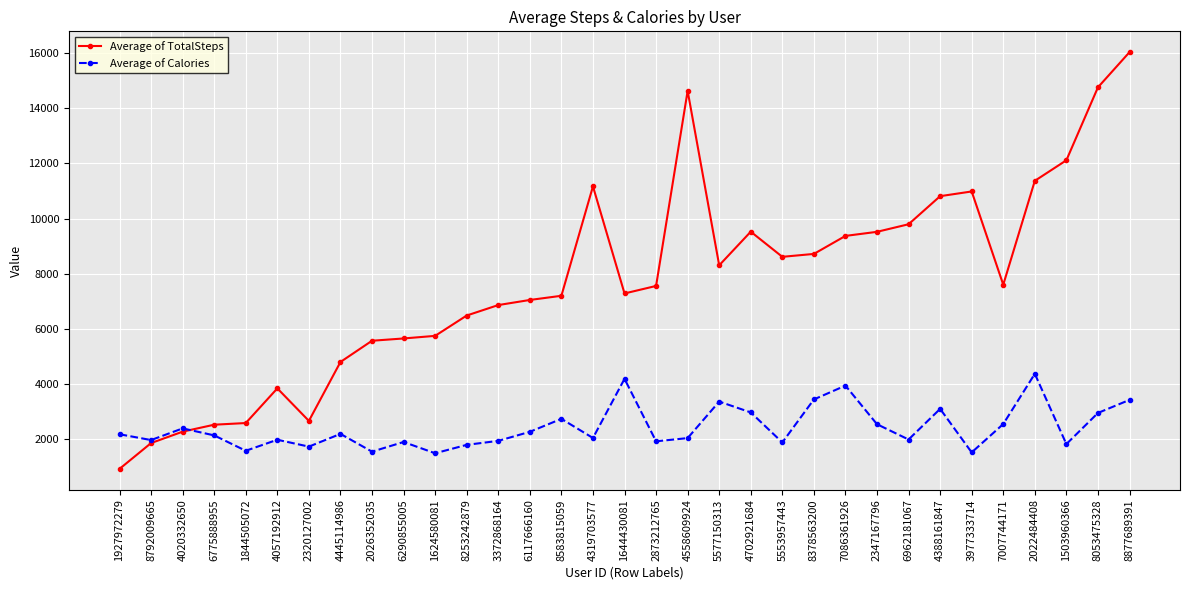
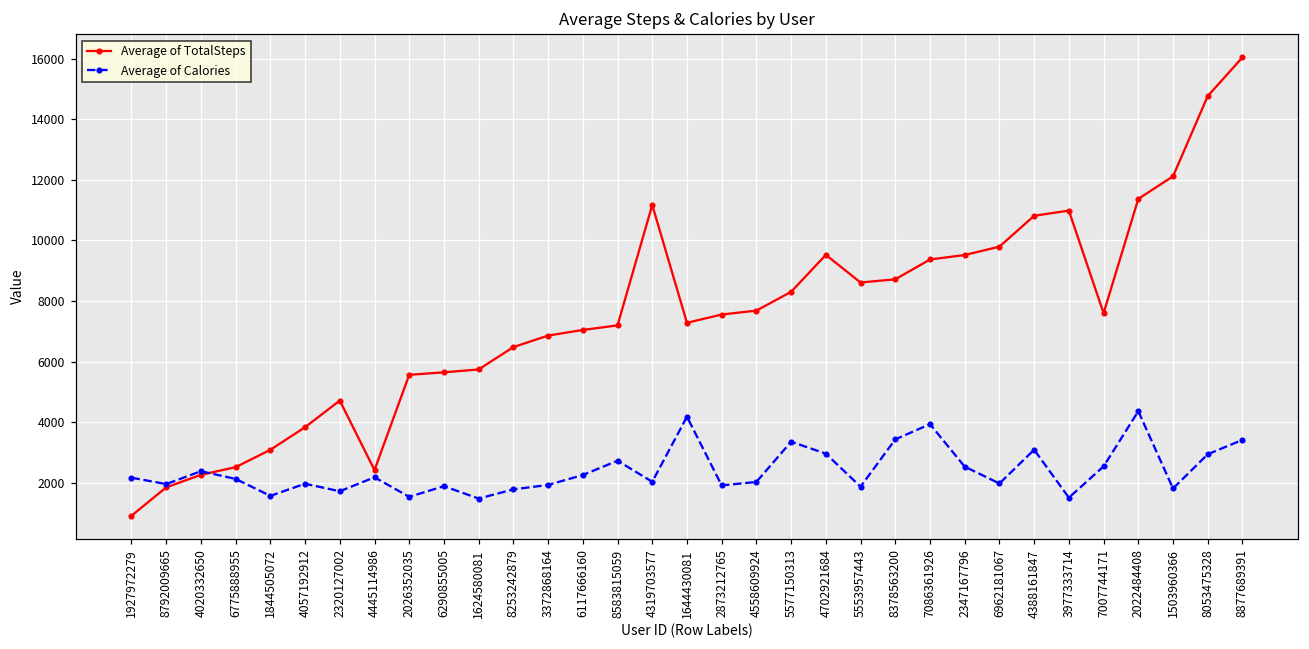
  {
    "Average of TotalSteps": {
      "1927972279": 900,
      "8792009665": 1900,
      "4020332650": 2300,
      "6775888955": 2500,
-     "1844505072": 2600,
+     "1844505072": 3100,
      "4057192912": 3800,
-     "2320127002": 2700,
-     "4445114986": 4800,
+     "2320127002": 4700,
+     "4445114986": 2400,
      "2026352035": 5600,
      "6290855005": 5600,
      "1624580081": 5700,
      "8253242879": 6500,
      "3372868164": 6900,
      "6117666160": 7000,
      "8583815059": 7200,
      "4319703577": 11200,
      "1644430081": 7300,
      "2873212765": 7600,
-     "4558609924": 14600,
+     "4558609924": 7700,
      "5577150313": 8300,
      "4702921684": 9500,
      "5553957443": 8600,
      "8378563200": 8700,
      "7086361926": 9400,
      "2347167796": 9500,
      "6962181067": 9800,
      "4388161847": 10800,
      "3977333714": 11000,
      "7007744171": 7600,
      "2022484408": 11400,
      "1503960366": 12100,
      "8053475328": 14800,
      "8877689391": 16000
    },
    "Average of Calories": {
      "1927972279": 2200,
      "8792009665": 2000,
      "4020332650": 2400,
      "6775888955": 2100,
      "1844505072": 1600,
      "4057192912": 2000,
      "2320127002": 1700,
      "4445114986": 2200,
      "2026352035": 1500,
      "6290855005": 1900,
      "1624580081": 1500,
      "8253242879": 1800,
      "3372868164": 1900,
      "6117666160": 2300,
      "8583815059": 2700,
      "4319703577": 2000,
      "1644430081": 4200,
      "2873212765": 1900,
      "4558609924": 2000,
      "5577150313": 3400,
      "4702921684": 3000,
      "5553957443": 1900,
      "8378563200": 3400,
      "7086361926": 3900,
      "2347167796": 2500,
      "6962181067": 2000,
      "4388161847": 3100,
      "3977333714": 1500,
      "7007744171": 2500,
      "2022484408": 4400,
      "1503960366": 1800,
      "8053475328": 2900,
      "8877689391": 3400
    }
  }
